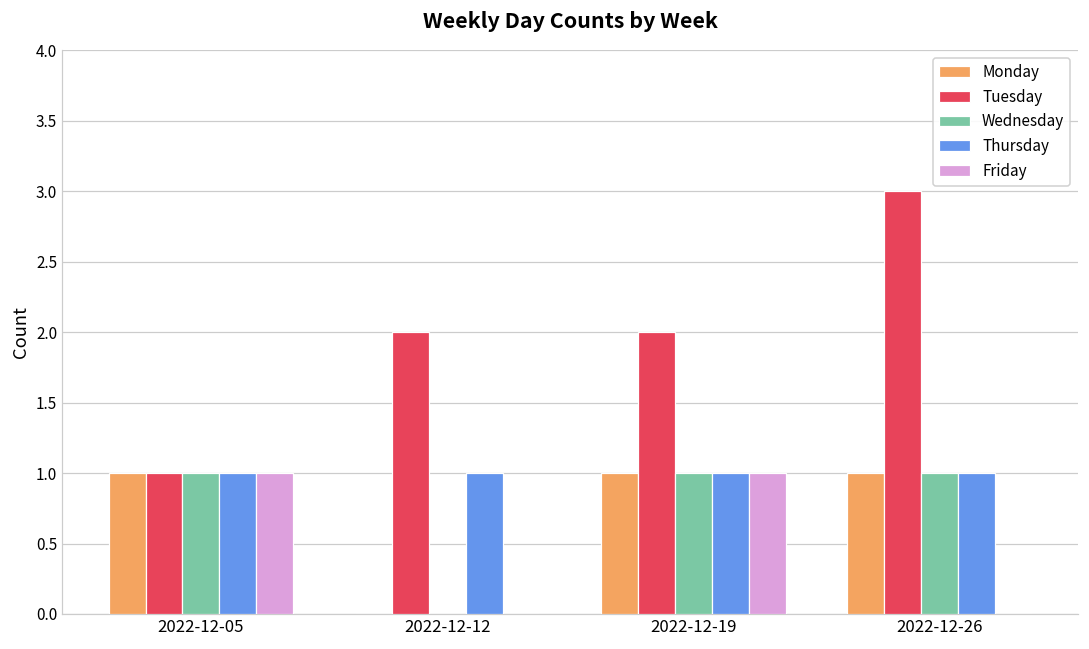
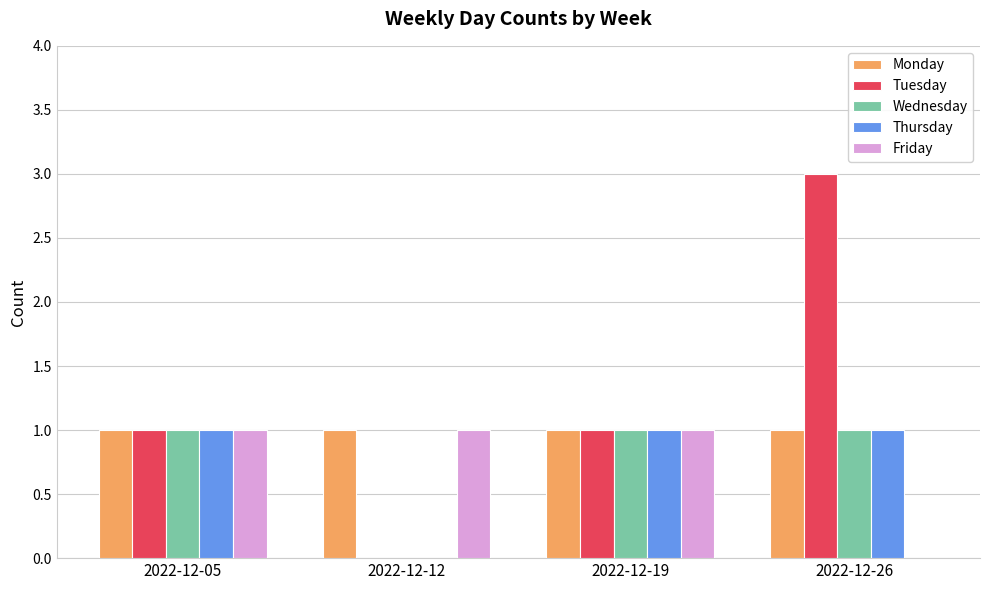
  {
    "Monday": {
      "2022-12-05": 1,
-     "2022-12-12": 0,
+     "2022-12-12": 1,
      "2022-12-19": 1,
      "2022-12-26": 1
    },
    "Tuesday": {
      "2022-12-05": 1,
-     "2022-12-12": 2,
-     "2022-12-19": 2,
+     "2022-12-12": 0,
+     "2022-12-19": 1,
      "2022-12-26": 3
    },
    "Wednesday": {
      "2022-12-05": 1,
      "2022-12-12": 0,
      "2022-12-19": 1,
      "2022-12-26": 1
    },
    "Thursday": {
      "2022-12-05": 1,
-     "2022-12-12": 1,
+     "2022-12-12": 0,
      "2022-12-19": 1,
      "2022-12-26": 1
    },
    "Friday": {
      "2022-12-05": 1,
-     "2022-12-12": 0,
+     "2022-12-12": 1,
      "2022-12-19": 1,
      "2022-12-26": 0
    }
  }
